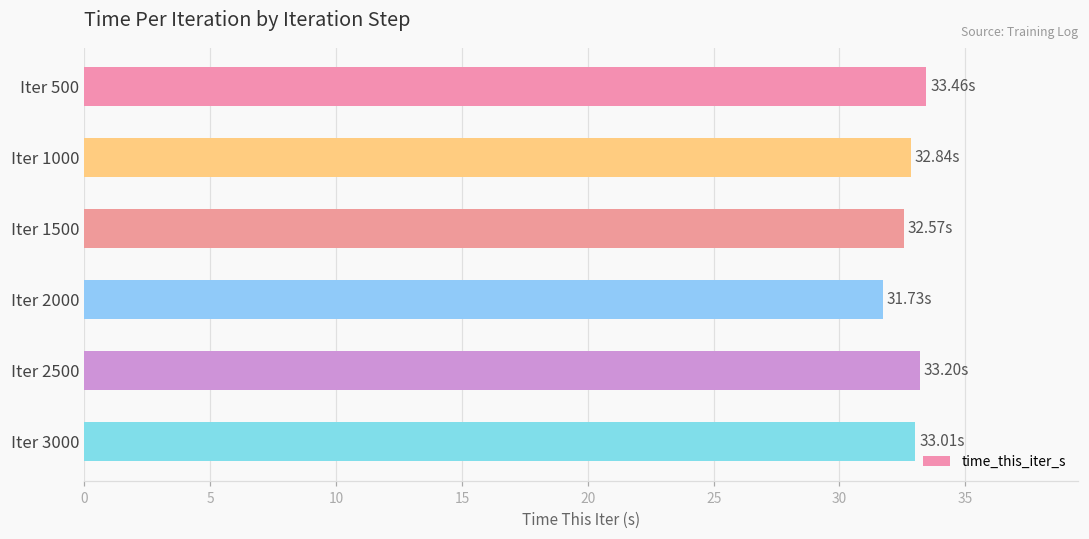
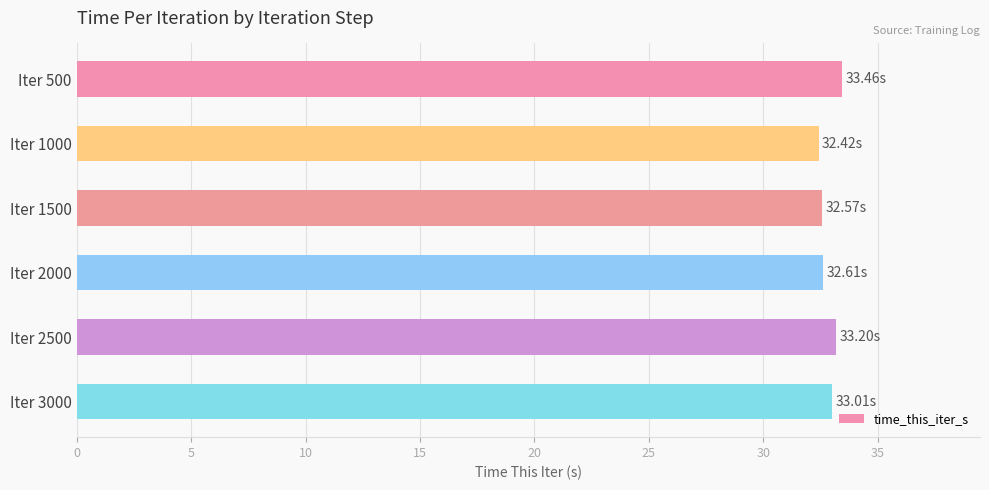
  {
    "Iter 500": "33.46s",
-   "Iter 1000": "32.84s",
+   "Iter 1000": "32.42s",
    "Iter 1500": "32.57s",
-   "Iter 2000": "31.73s",
+   "Iter 2000": "32.61s",
    "Iter 2500": "33.20s",
    "Iter 3000": "33.01s"
  }
